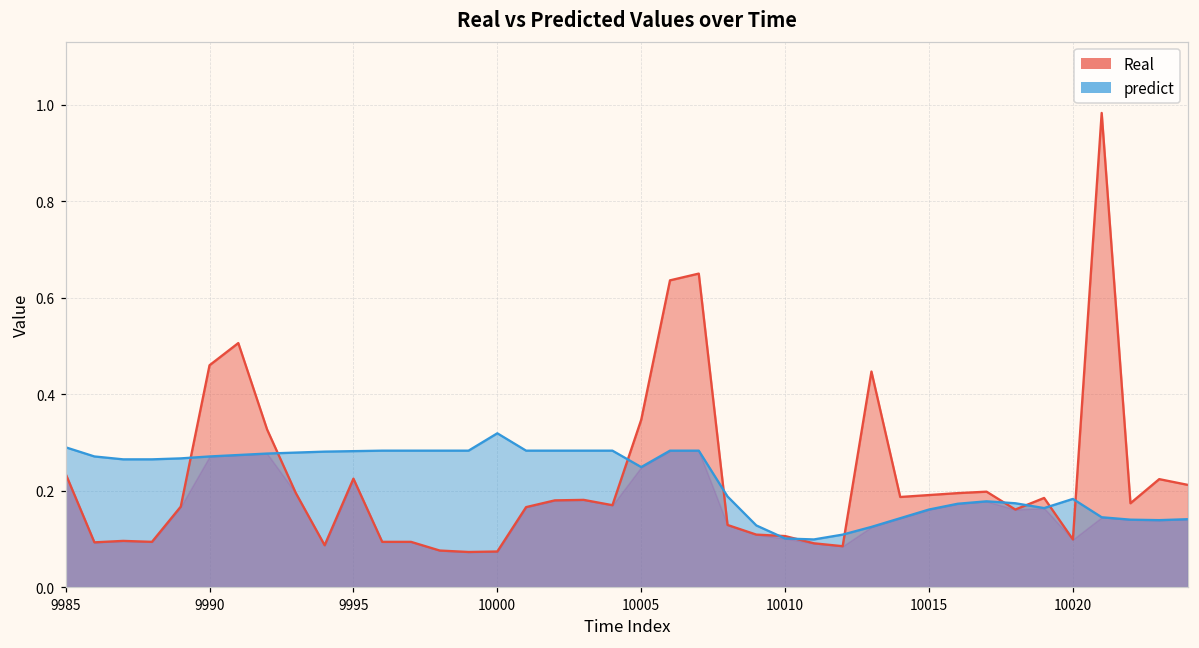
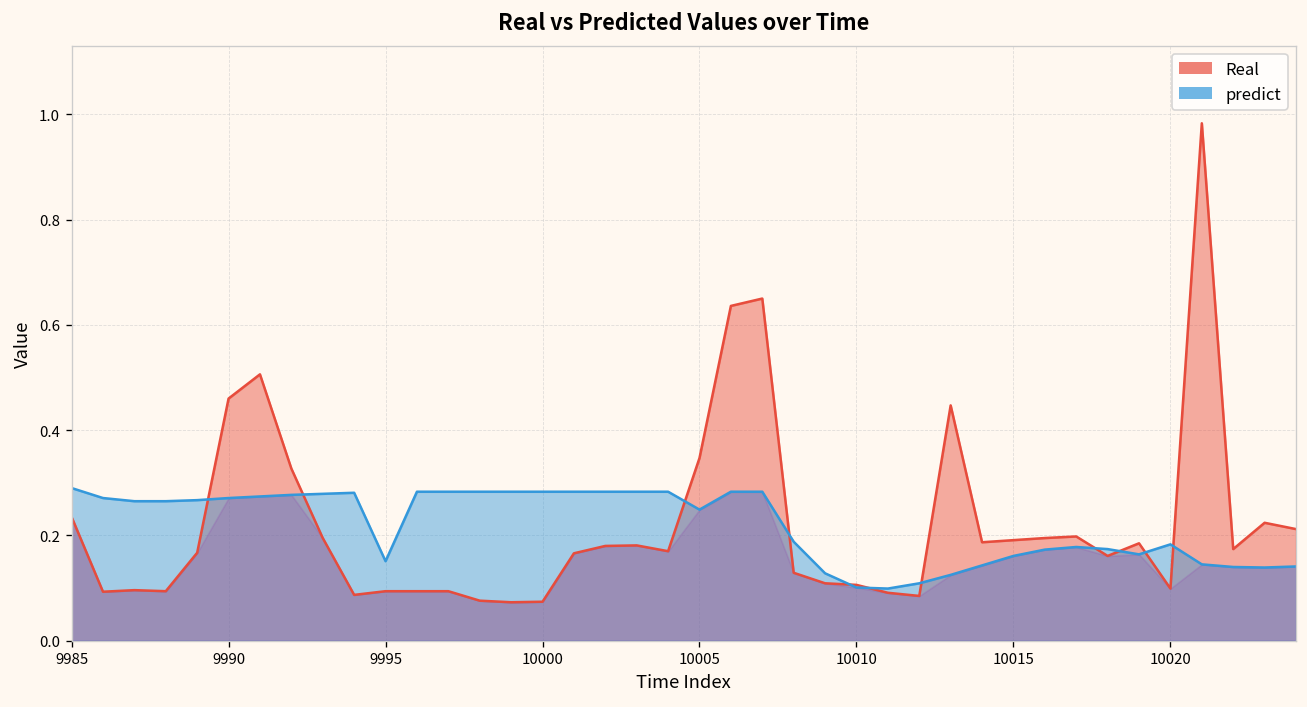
  {
    "Real": {
      "9990": 0.46,
-     "9995": 0.23,
+     "9995": 0.09,
      "10005": 0.35,
      "10015": 0.19
    },
    "predict": {
      "9985": 0.29,
-     "9995": 0.28,
-     "10000": 0.32,
+     "9995": 0.15,
+     "10000": 0.28,
      "10020": 0.18
    }
  }
